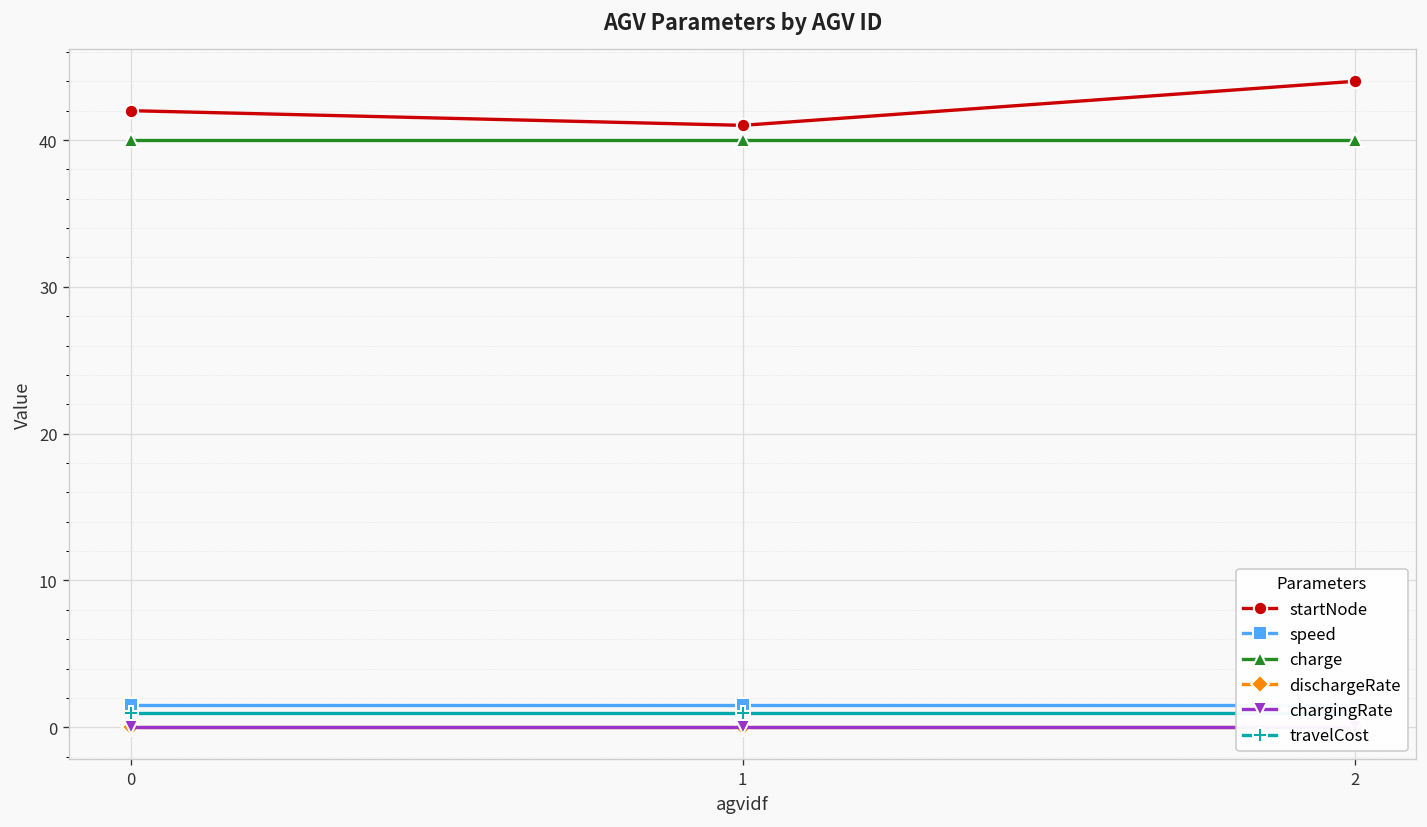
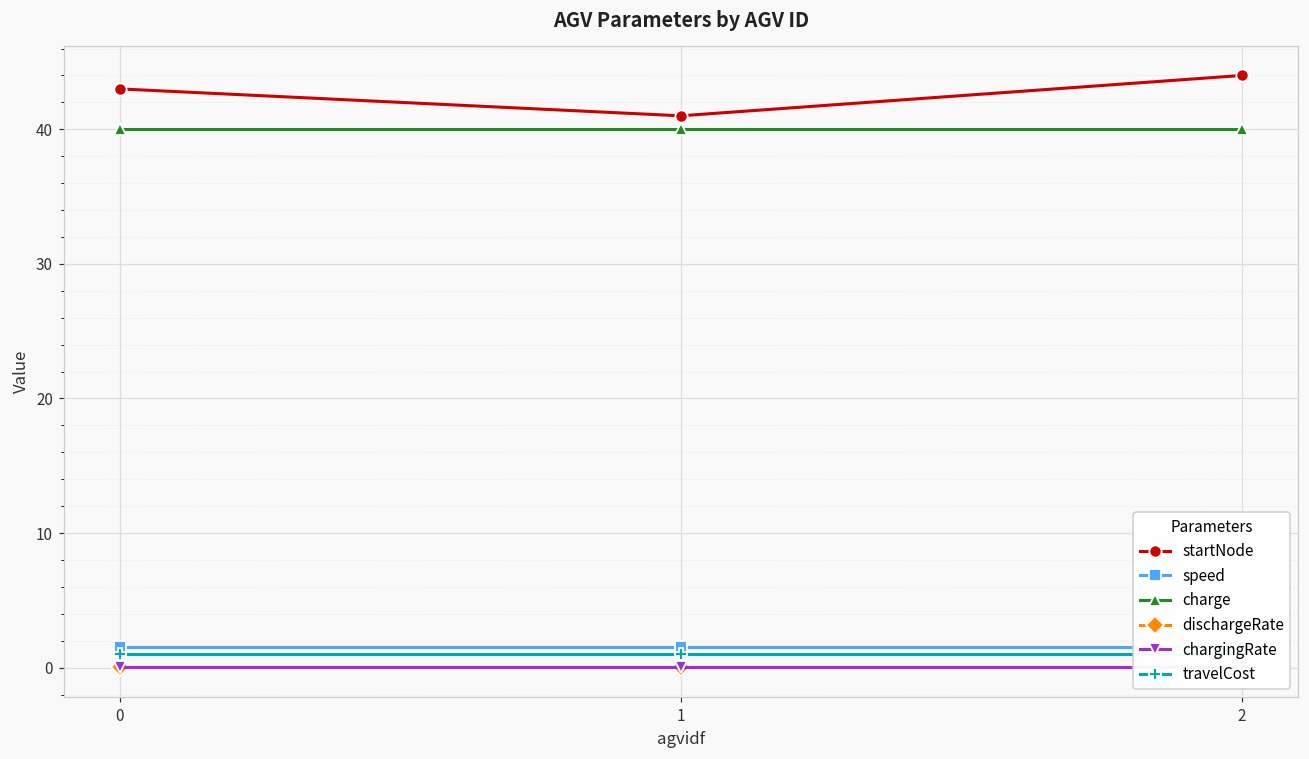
  {
    "startNode": {
-     "0": 42,
+     "0": 43,
      "1": 41,
      "2": 44
    },
    "speed": {
      "0": 1.5,
      "1": 1.5
    },
    "charge": {
      "0": 40,
      "1": 40,
      "2": 40
    },
    "chargingRate": {
      "0": 0,
      "1": 0
    },
    "travelCost": {
      "0": 1,
      "1": 1
    }
  }
